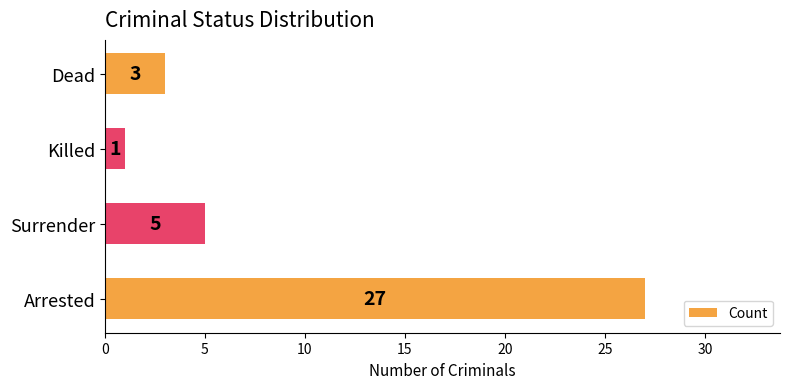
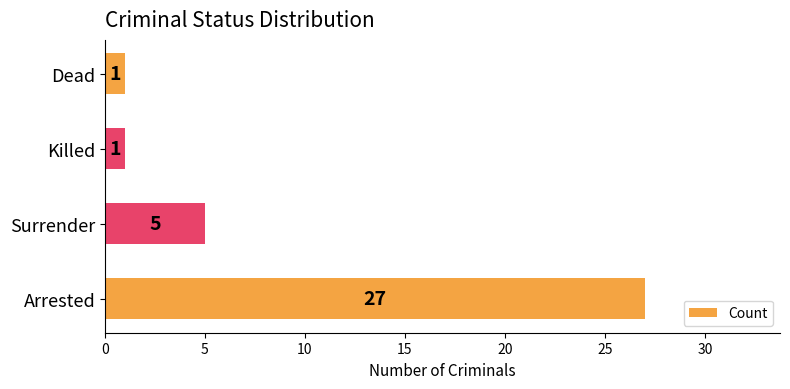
  {
-   "Dead": 3,
+   "Dead": 1,
    "Killed": 1,
    "Surrender": 5,
    "Arrested": 27
  }
